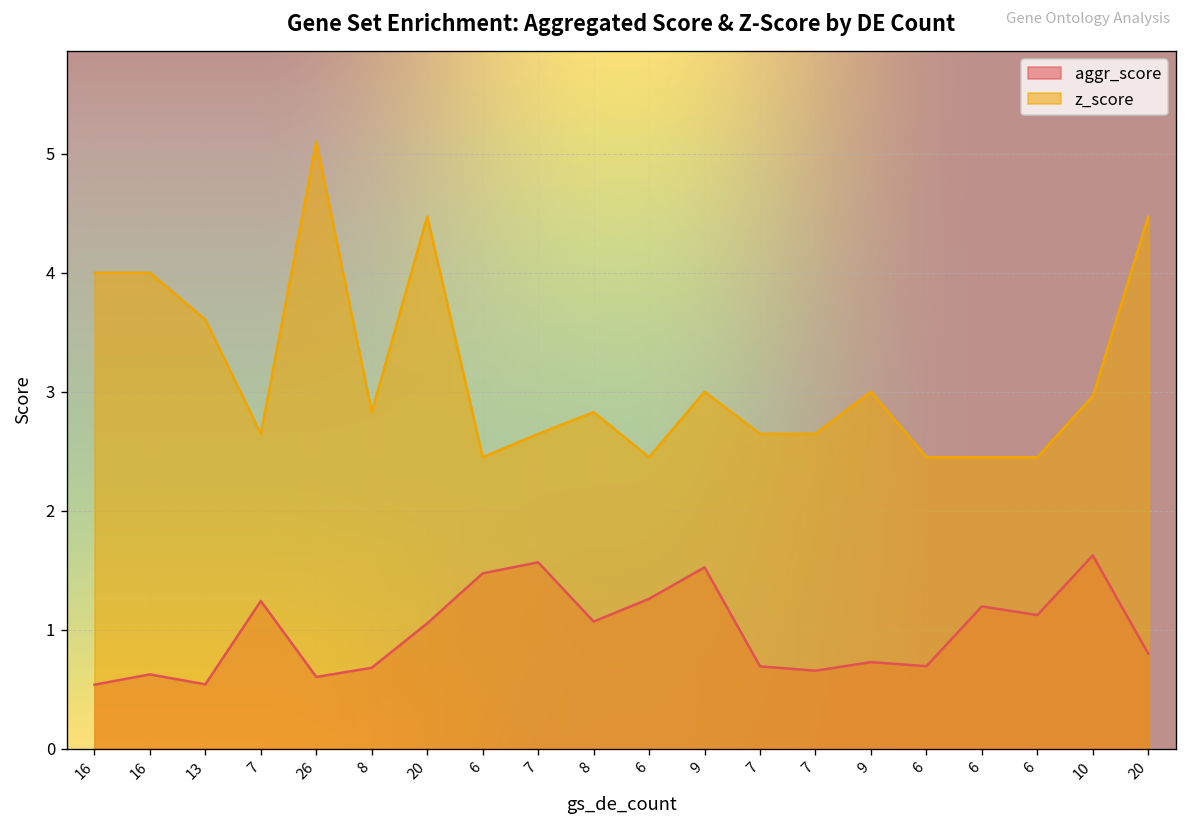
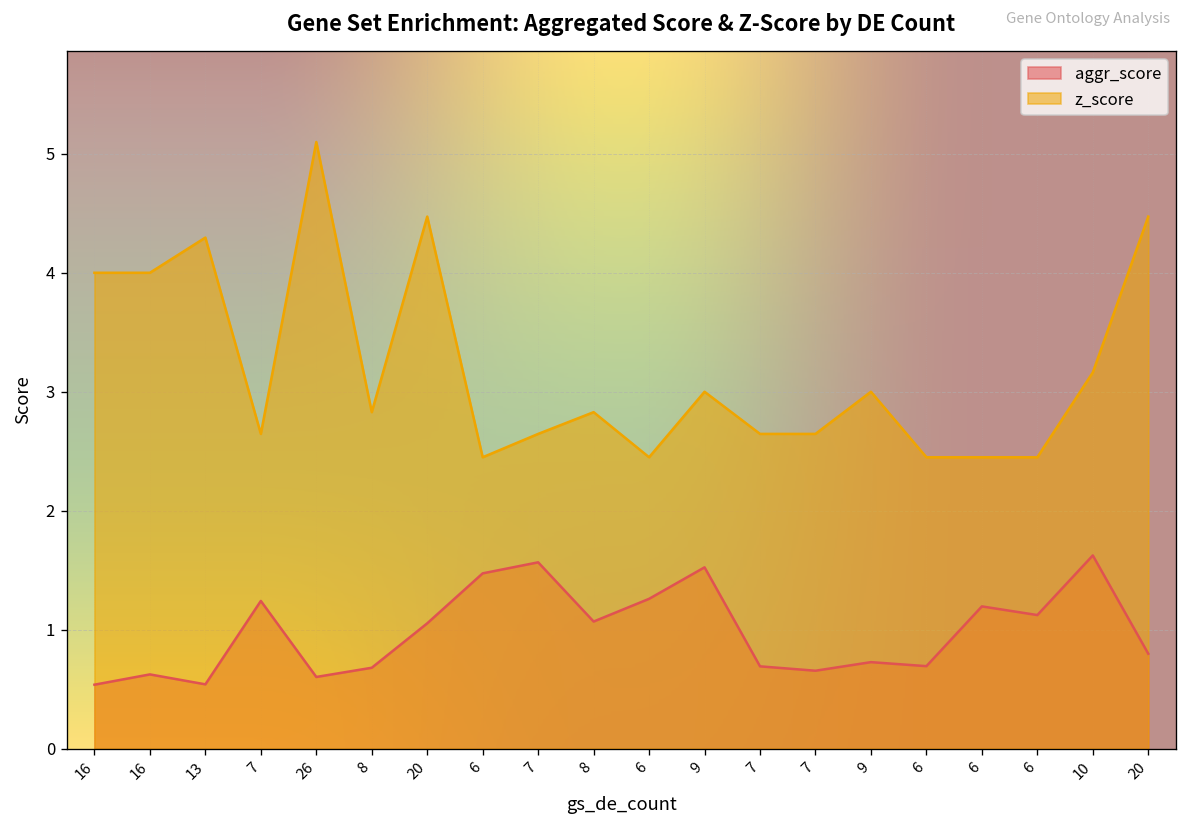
  {
    "aggr_score": {
      "13": 0.5,
      "26": 0.6,
      "10": 1.6
    },
    "z_score": {
-     "13": 3.6,
+     "13": 4.3,
      "26": 5.1,
-     "10": 3.0
+     "10": 3.2
    }
  }
